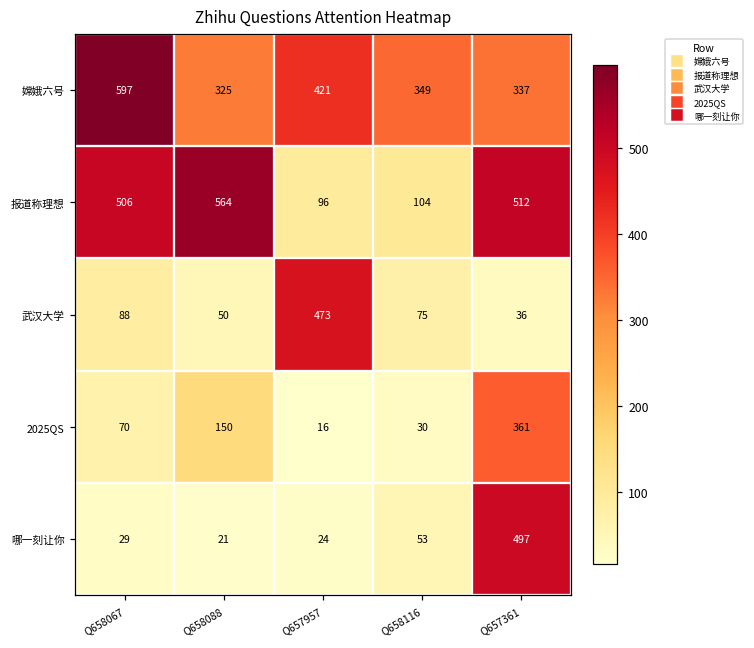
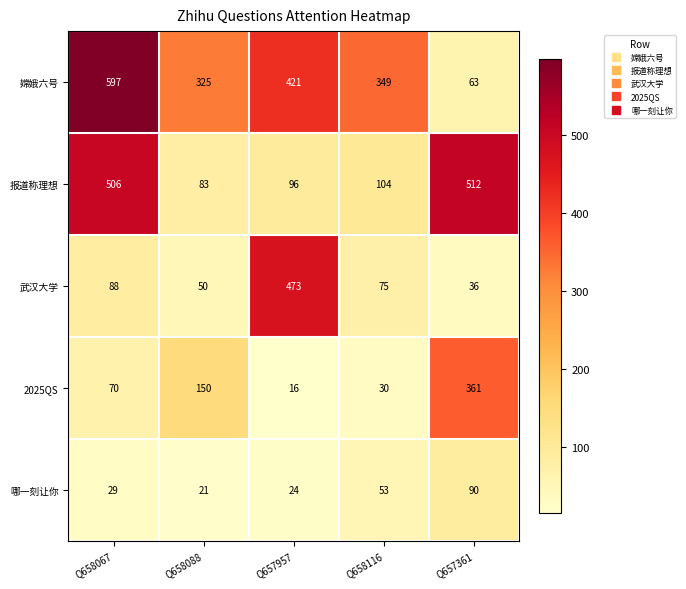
  {
    "嫦娥六号": {
      "Q658067": 597,
      "Q658088": 325,
      "Q657957": 421,
      "Q658116": 349,
-     "Q657361": 337
+     "Q657361": 63
    },
    "报道称理想": {
      "Q658067": 506,
-     "Q658088": 564,
+     "Q658088": 83,
      "Q657957": 96,
      "Q658116": 104,
      "Q657361": 512
    },
    "武汉大学": {
      "Q658067": 88,
      "Q658088": 50,
      "Q657957": 473,
      "Q658116": 75,
      "Q657361": 36
    },
    "2025QS": {
      "Q658067": 70,
      "Q658088": 150,
      "Q657957": 16,
      "Q658116": 30,
      "Q657361": 361
    },
    "哪一刻让你": {
      "Q658067": 29,
      "Q658088": 21,
      "Q657957": 24,
      "Q658116": 53,
-     "Q657361": 497
+     "Q657361": 90
    }
  }
